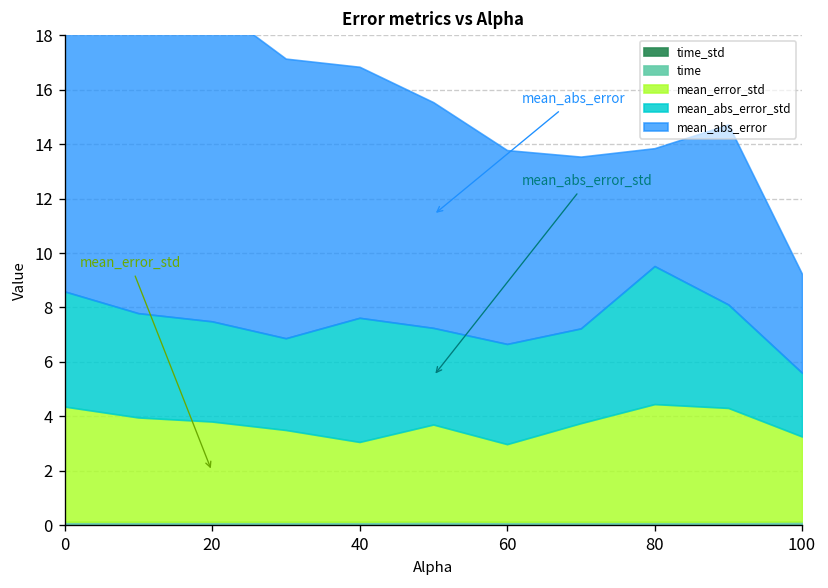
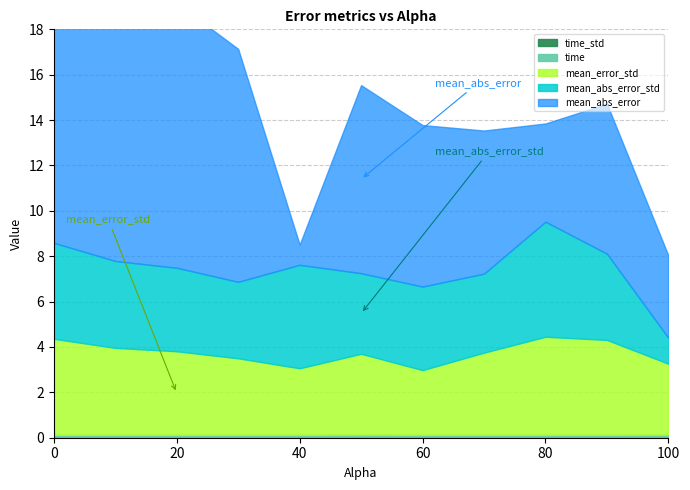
  {
    "time": {
      "0": 0.1,
      "20": 0.1,
      "40": 0.1,
      "60": 0.1,
      "80": 0.1,
      "100": 0.1
    },
    "mean_error_std": {
      "0": 4.2,
      "20": 3.7,
      "40": 2.9,
      "60": 2.9,
      "80": 4.3,
      "100": 3.1
    },
    "mean_abs_error_std": {
      "0": 4.2,
      "20": 3.7,
      "40": 4.6,
      "60": 3.7,
      "80": 5.1,
-     "100": 2.3
+     "100": 1.1
    },
    "mean_abs_error": {
-     "40": 9.2,
+     "40": 0.9,
      "60": 7.1,
      "80": 4.3,
      "100": 3.6
    }
  }
